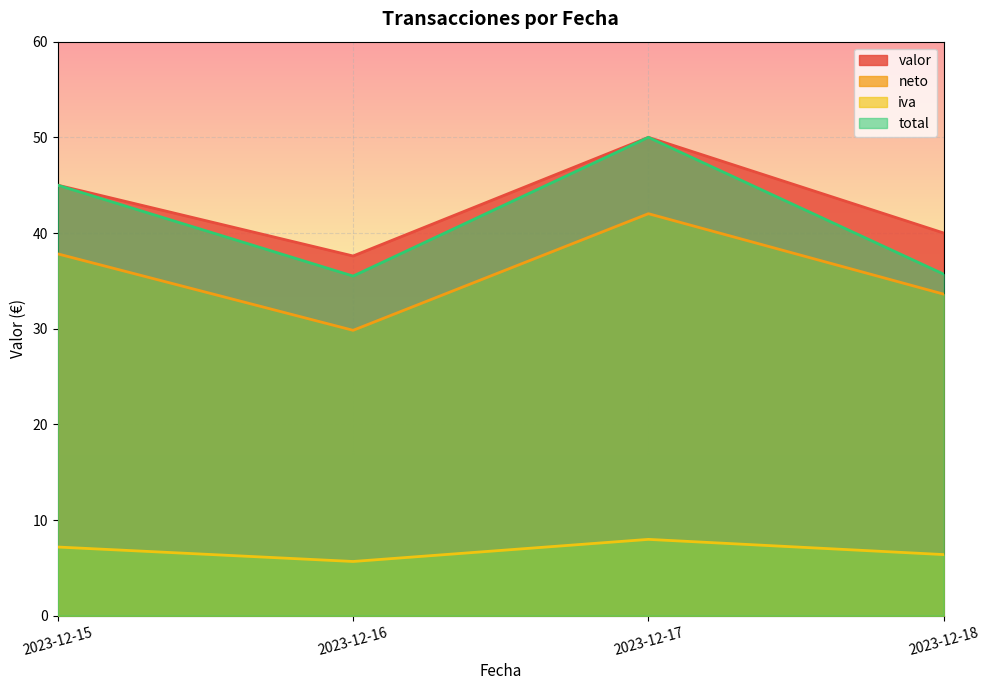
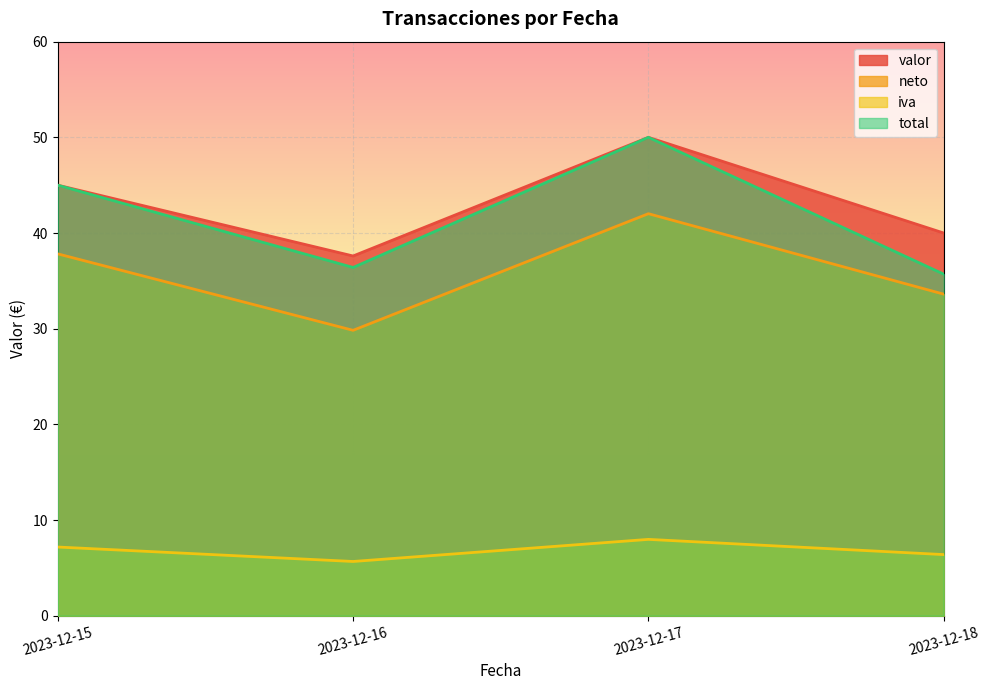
  {
    "valor": {
      "2023-12-16": 38,
      "2023-12-18": 40
    },
    "total": {
-     "2023-12-16": 35.5,
+     "2023-12-16": 36.4,
      "2023-12-18": 36
    }
  }
